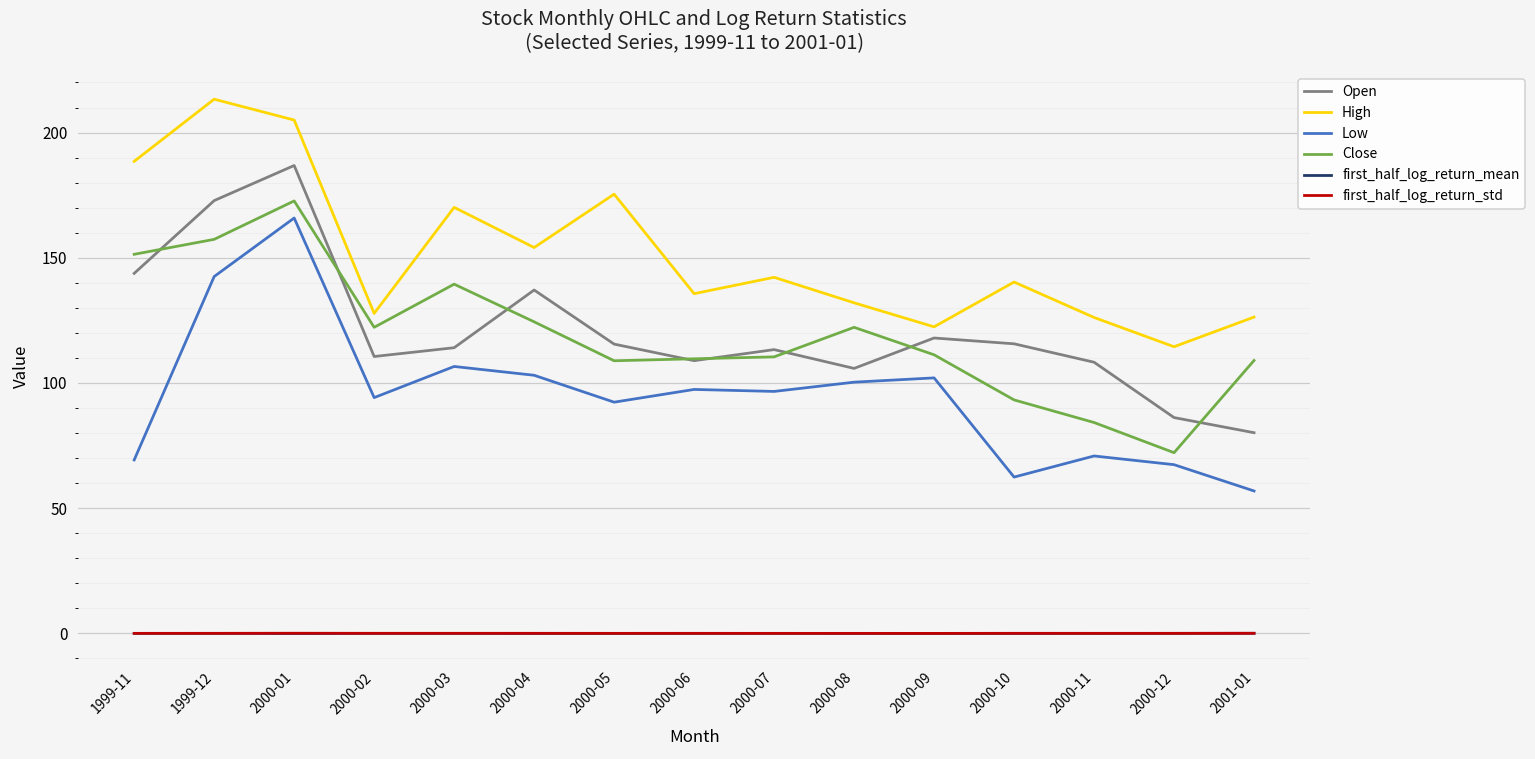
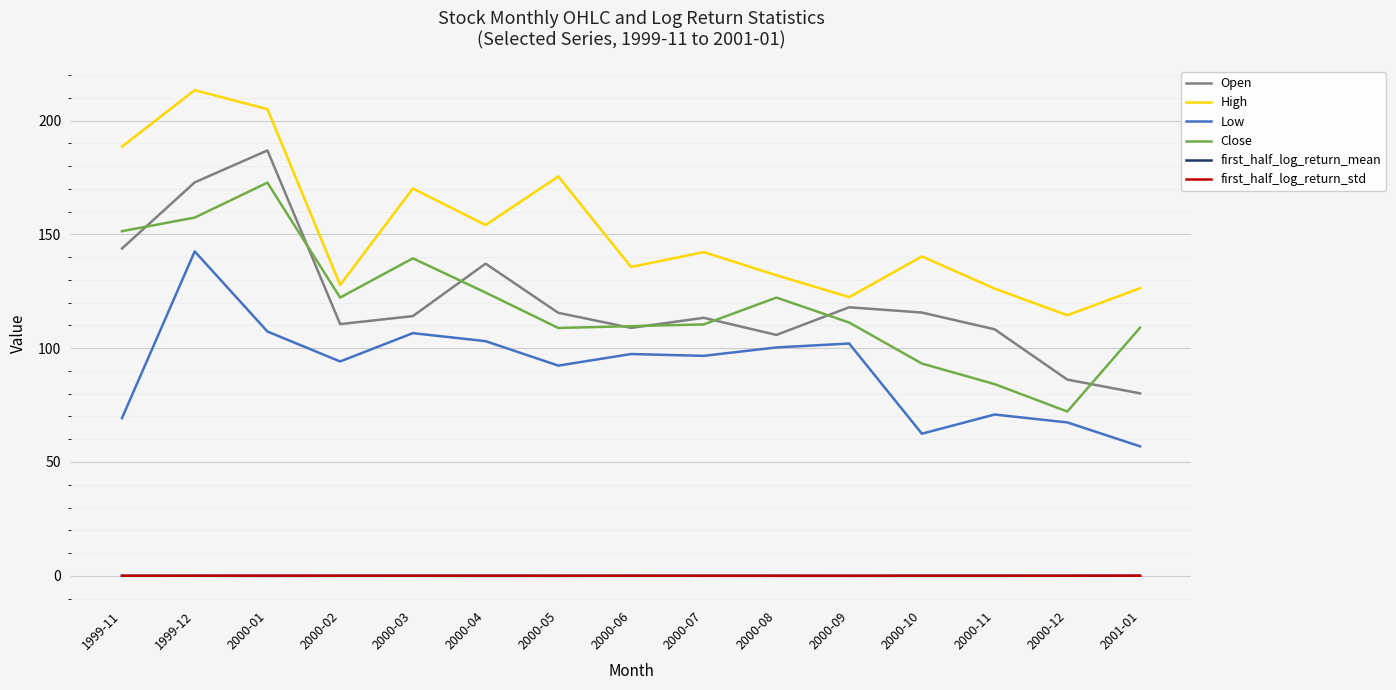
  {
    "Open": {
      "1999-11": 144,
      "1999-12": 173,
      "2000-01": 187,
      "2000-02": 111,
      "2000-03": 114,
      "2000-04": 137,
      "2000-05": 116,
      "2000-07": 113,
      "2000-08": 106,
      "2000-09": 118,
      "2000-10": 116,
      "2000-11": 108,
      "2000-12": 86,
      "2001-01": 80
    },
    "High": {
      "1999-11": 189,
      "1999-12": 213,
      "2000-01": 205,
      "2000-02": 128,
      "2000-03": 170,
      "2000-04": 154,
      "2000-05": 175,
      "2000-06": 136,
      "2000-07": 142,
      "2000-08": 132,
      "2000-09": 122,
      "2000-10": 140,
      "2000-11": 126,
      "2000-12": 114,
      "2001-01": 126
    },
    "Low": {
      "1999-11": 69,
      "1999-12": 143,
-     "2000-01": 166,
+     "2000-01": 107,
      "2000-02": 94,
      "2000-03": 107,
      "2000-04": 103,
      "2000-05": 92,
      "2000-06": 97,
      "2000-07": 97,
      "2000-08": 100,
      "2000-09": 102,
      "2000-10": 62,
      "2000-11": 71,
      "2000-12": 67,
      "2001-01": 57
    },
    "Close": {
      "1999-11": 151,
      "1999-12": 157,
      "2000-01": 173,
      "2000-02": 122,
      "2000-03": 139,
      "2000-04": 124,
      "2000-05": 109,
      "2000-07": 110,
      "2000-08": 122,
      "2000-09": 111,
      "2000-10": 93,
      "2000-11": 84,
      "2000-12": 72,
      "2001-01": 109
    },
    "first_half_log_return_std": {
      "1999-11": 0,
      "1999-12": 0,
      "2000-01": 0,
      "2000-02": 0,
      "2000-03": 0,
      "2000-04": 0,
      "2000-05": 0,
      "2000-06": 0,
      "2000-07": 0,
      "2000-08": 0,
      "2000-09": 0,
      "2000-10": 0,
      "2000-11": 0,
      "2000-12": 0,
      "2001-01": 0
    }
  }
